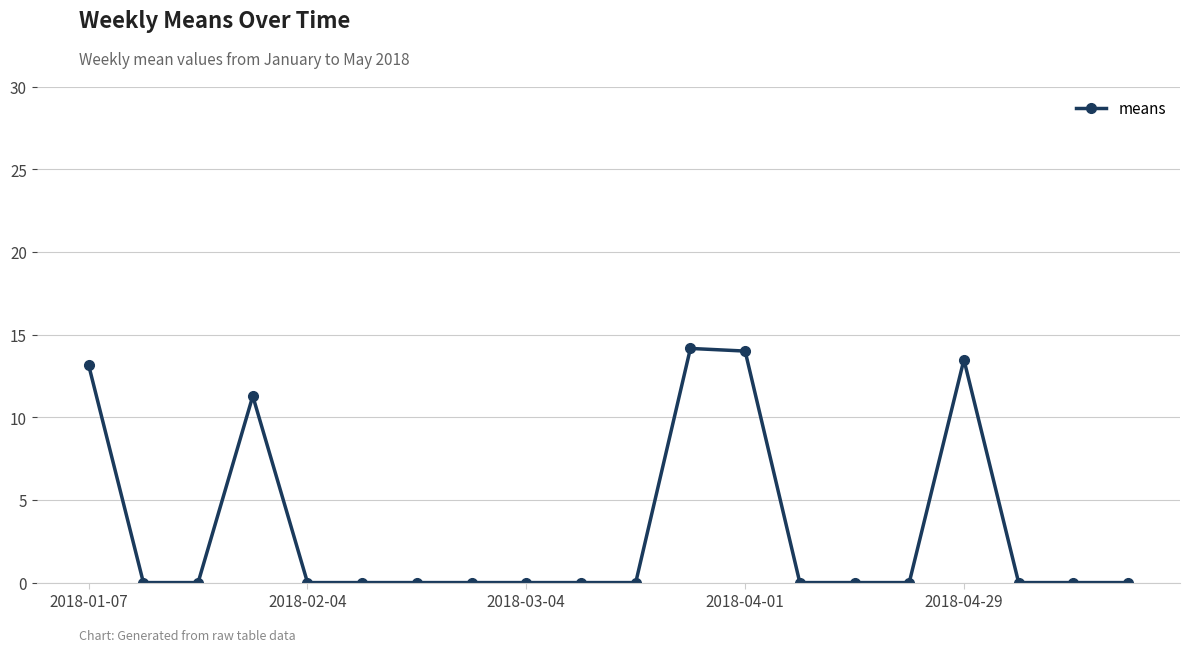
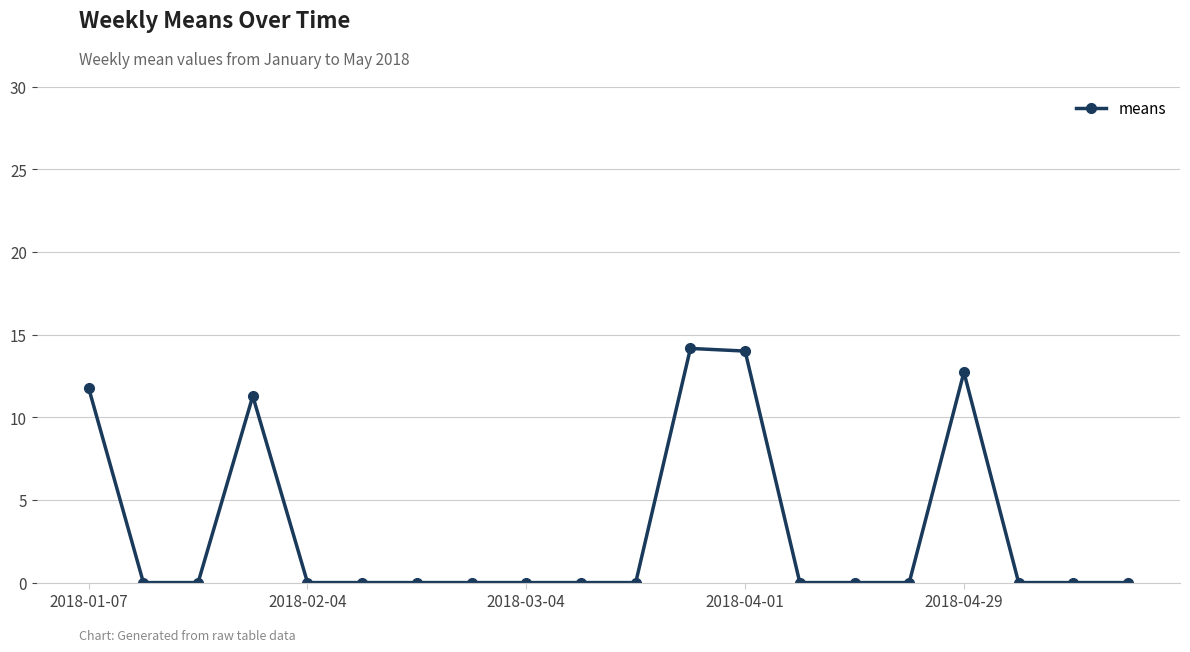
  {
-   "2018-01-07": 13.1,
+   "2018-01-07": 11.8,
    "2018-02-04": 0.0,
    "2018-03-04": 0.0,
    "2018-04-01": 14.0,
-   "2018-04-29": 13.5
+   "2018-04-29": 12.7
  }
